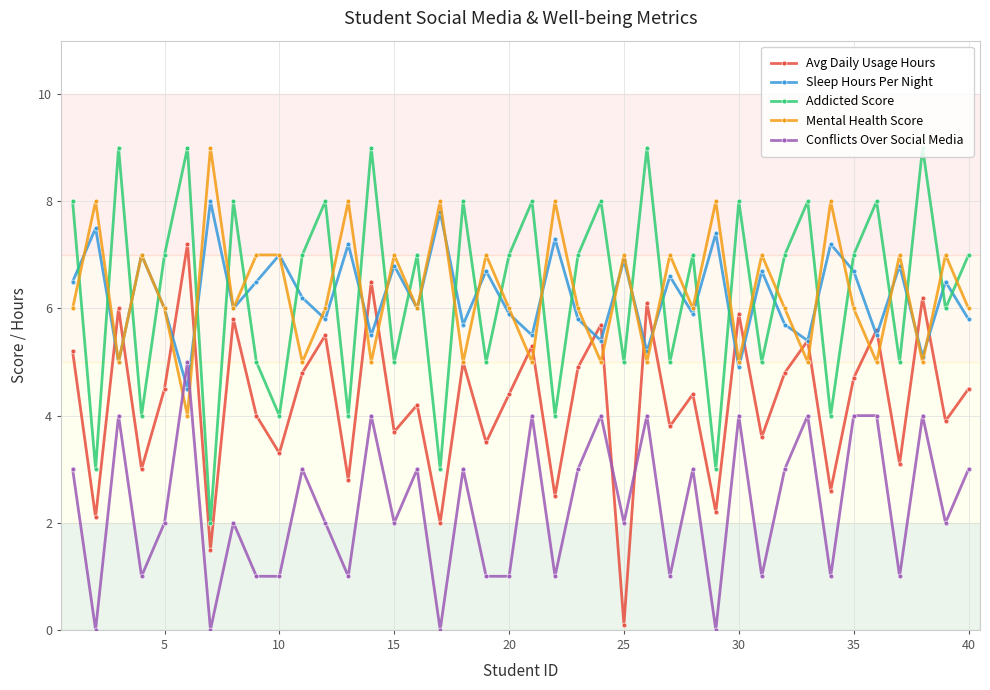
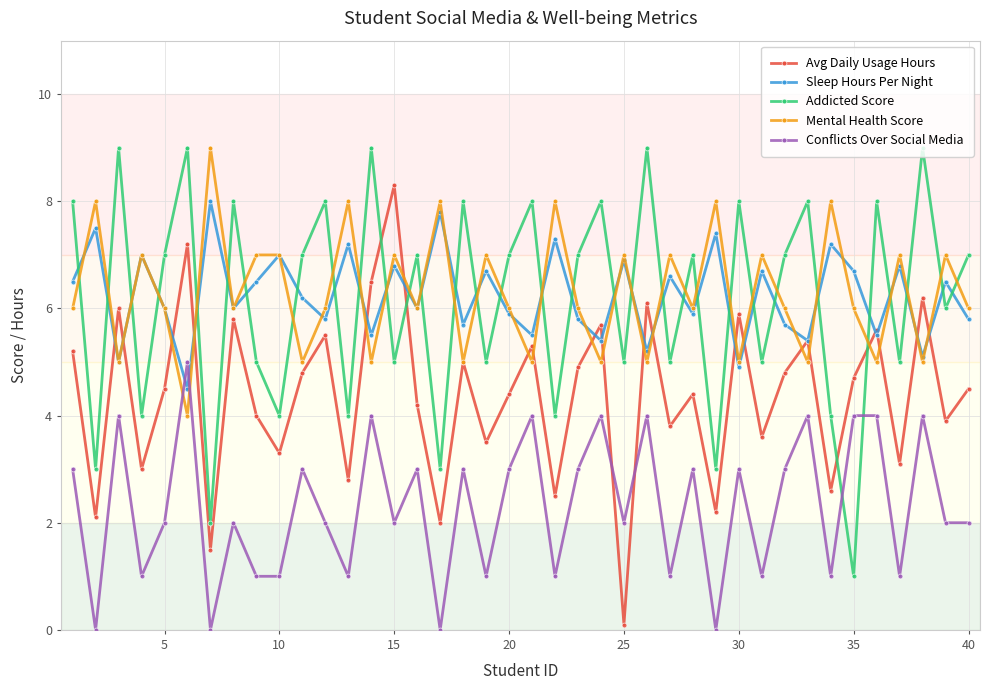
  {
    "Avg Daily Usage Hours": {
      "5": 4.5,
      "10": 3.3,
-     "15": 3.7,
+     "15": 8.3,
      "20": 4.4,
      "25": 0.1,
      "30": 5.9,
      "35": 4.7,
      "40": 4.5
    },
    "Sleep Hours Per Night": {
      "15": 6.8,
      "20": 5.9,
      "25": 6.9,
      "30": 4.9,
      "35": 6.7,
      "40": 5.8
    },
    "Addicted Score": {
      "5": 7,
      "10": 4,
      "15": 5,
      "20": 7,
      "25": 5,
      "30": 8,
-     "35": 7,
+     "35": 1,
      "40": 7
    },
    "Mental Health Score": {
      "15": 7.0,
      "20": 6.0,
      "25": 7.0,
      "30": 5.0,
      "35": 6.0,
      "40": 6.0
    },
    "Conflicts Over Social Media": {
      "5": 2,
      "10": 1,
      "15": 2,
-     "20": 1,
+     "20": 3,
      "25": 2,
-     "30": 4,
+     "30": 3,
      "35": 4,
-     "40": 3
+     "40": 2
    }
  }
